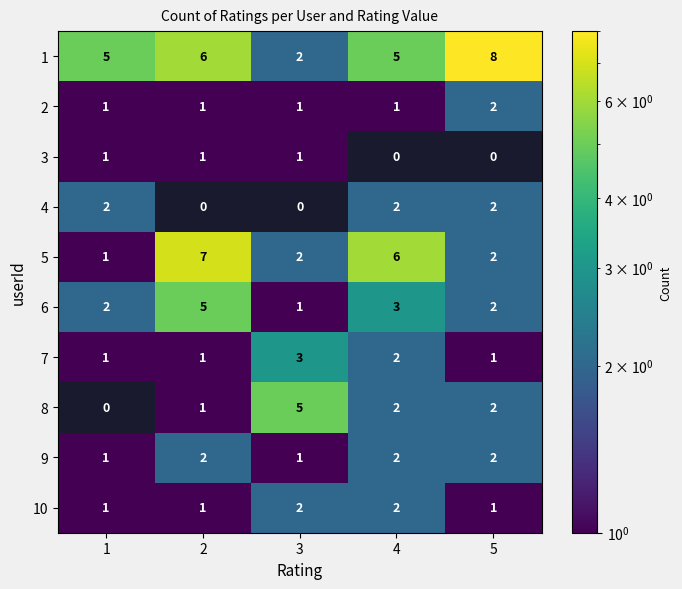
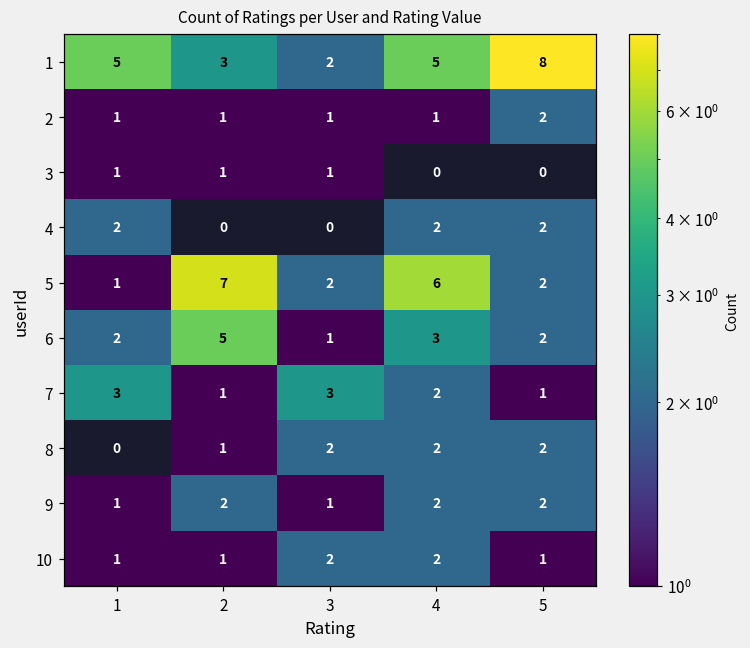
  {
    "1": {
      "1": 5,
-     "2": 6,
+     "2": 3,
      "3": 2,
      "4": 5,
      "5": 8
    },
    "2": {
      "1": 1,
      "2": 1,
      "3": 1,
      "4": 1,
      "5": 2
    },
    "3": {
      "1": 1,
      "2": 1,
      "3": 1
    },
    "4": {
      "1": 2,
      "4": 2,
      "5": 2
    },
    "5": {
      "1": 1,
      "2": 7,
      "3": 2,
      "4": 6,
      "5": 2
    },
    "6": {
      "1": 2,
      "2": 5,
      "3": 1,
      "4": 3,
      "5": 2
    },
    "7": {
-     "1": 1,
+     "1": 3,
      "2": 1,
      "3": 3,
      "4": 2,
      "5": 1
    },
    "8": {
      "2": 1,
-     "3": 5,
+     "3": 2,
      "4": 2,
      "5": 2
    },
    "9": {
      "1": 1,
      "2": 2,
      "3": 1,
      "4": 2,
      "5": 2
    },
    "10": {
      "1": 1,
      "2": 1,
      "3": 2,
      "4": 2,
      "5": 1
    }
  }
